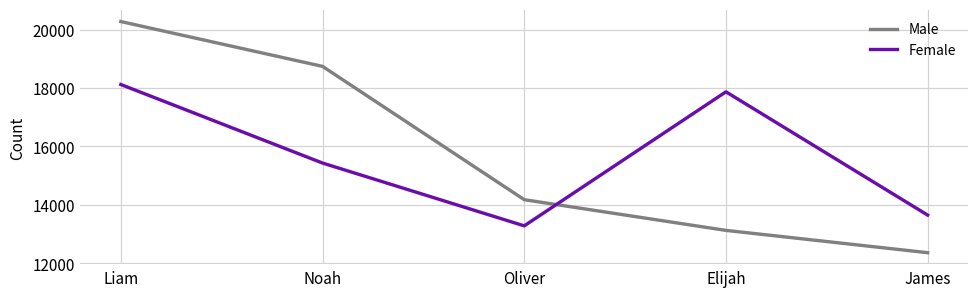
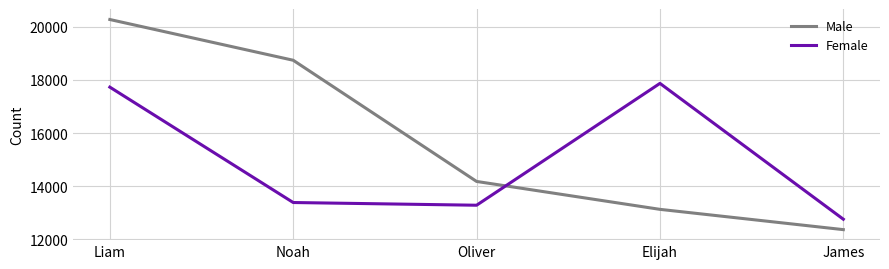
  {
    "Male": {
      "Liam": 20300,
      "Noah": 18700,
      "Oliver": 14200,
      "Elijah": 13100,
      "James": 12400
    },
    "Female": {
-     "Liam": 18100,
-     "Noah": 15400,
+     "Liam": 17700,
+     "Noah": 13400,
      "Oliver": 13300,
      "Elijah": 17900,
-     "James": 13700
+     "James": 12800
    }
  }
